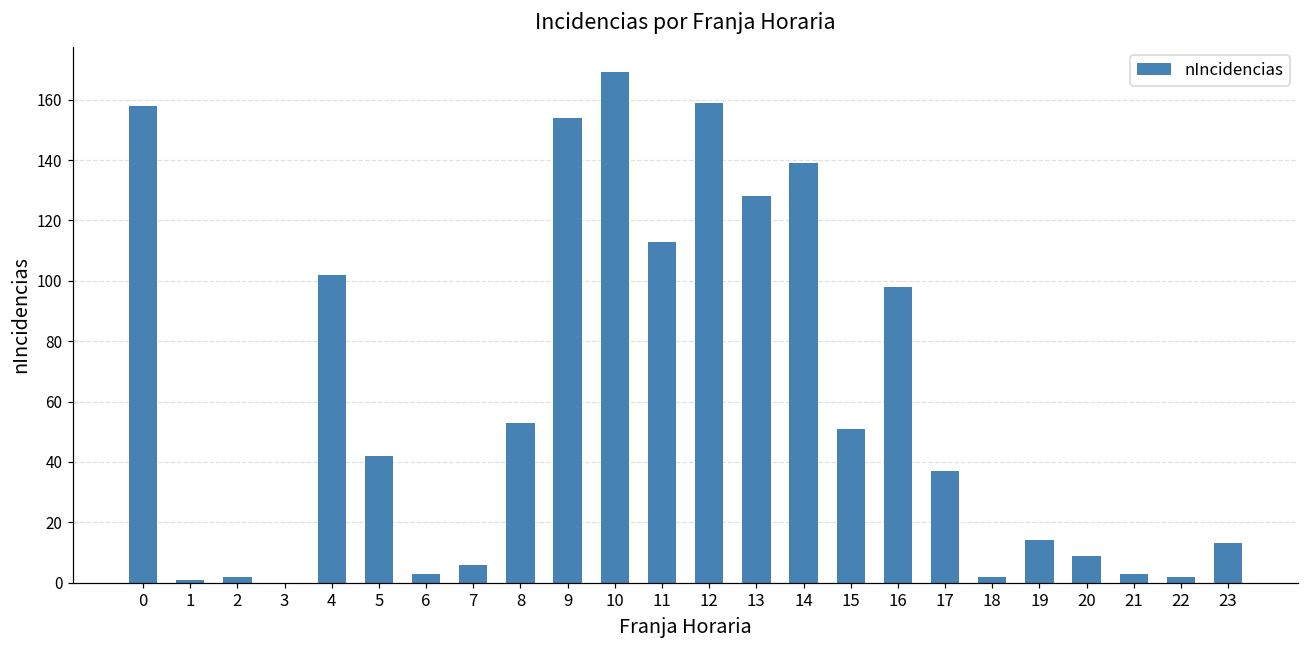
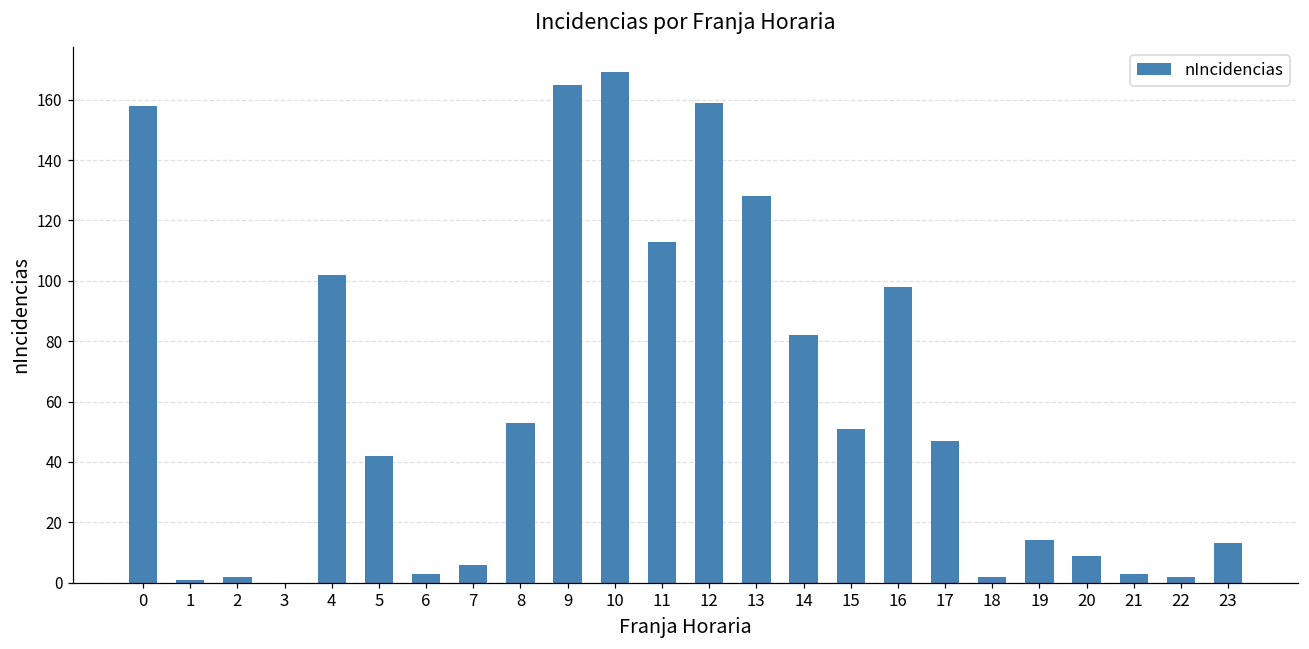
  {
    "0": 158,
    "1": 1,
    "2": 2,
    "3": 0,
    "4": 102,
    "5": 42,
    "6": 3,
    "7": 6,
    "8": 53,
-   "9": 154,
+   "9": 165,
    "10": 169,
    "11": 113,
    "12": 159,
    "13": 128,
-   "14": 139,
+   "14": 82,
    "15": 51,
    "16": 98,
-   "17": 37,
+   "17": 47,
    "18": 2,
    "19": 14,
    "20": 9,
    "21": 3,
    "22": 2,
    "23": 13
  }
